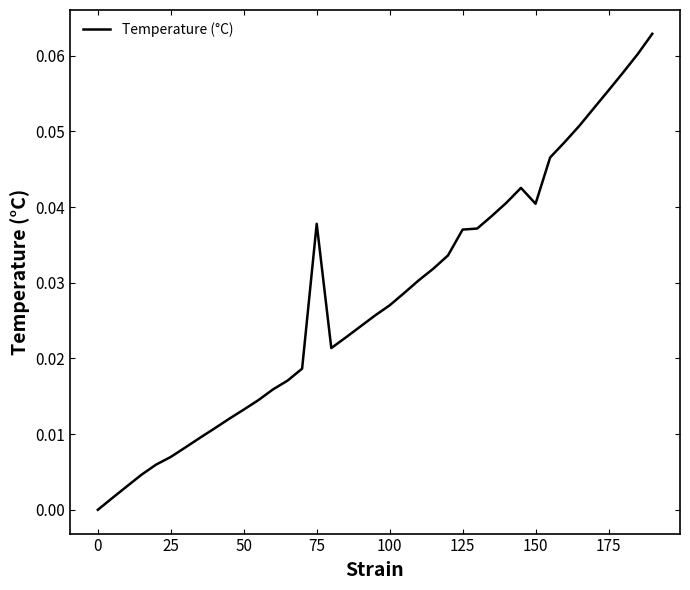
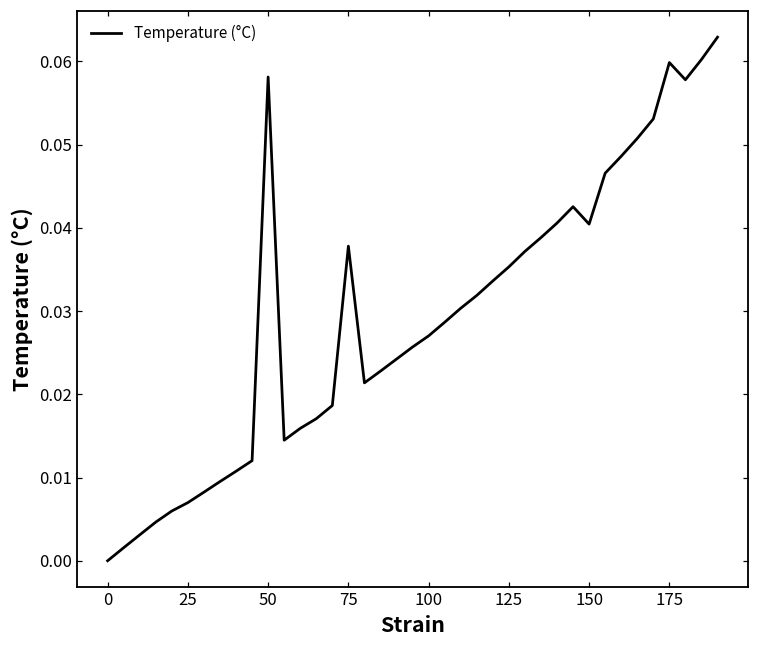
  {
    "0": 0.000,
    "25": 0.007,
-   "50": 0.013,
+   "50": 0.058,
    "75": 0.038,
    "100": 0.027,
-   "125": 0.037,
+   "125": 0.035,
    "150": 0.040,
-   "175": 0.055
+   "175": 0.060
  }
